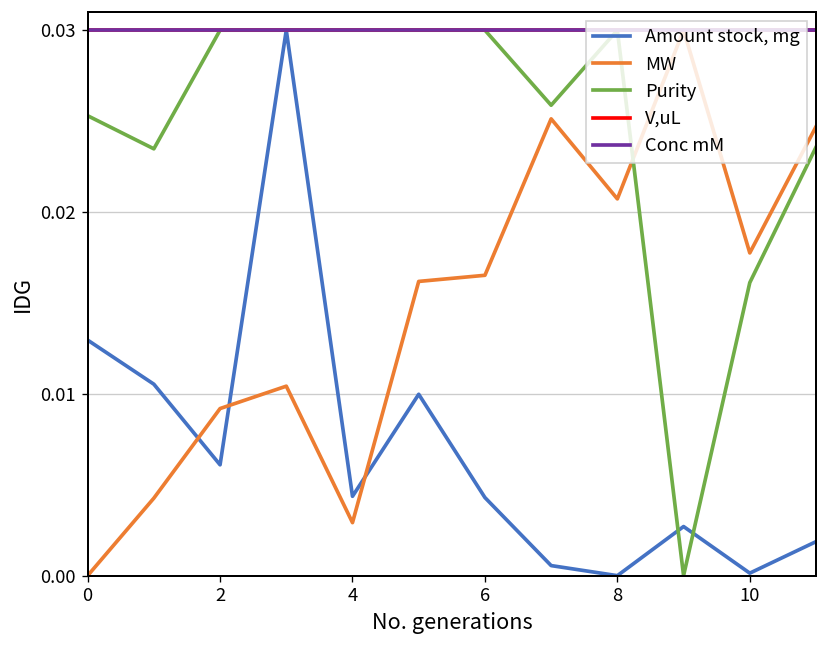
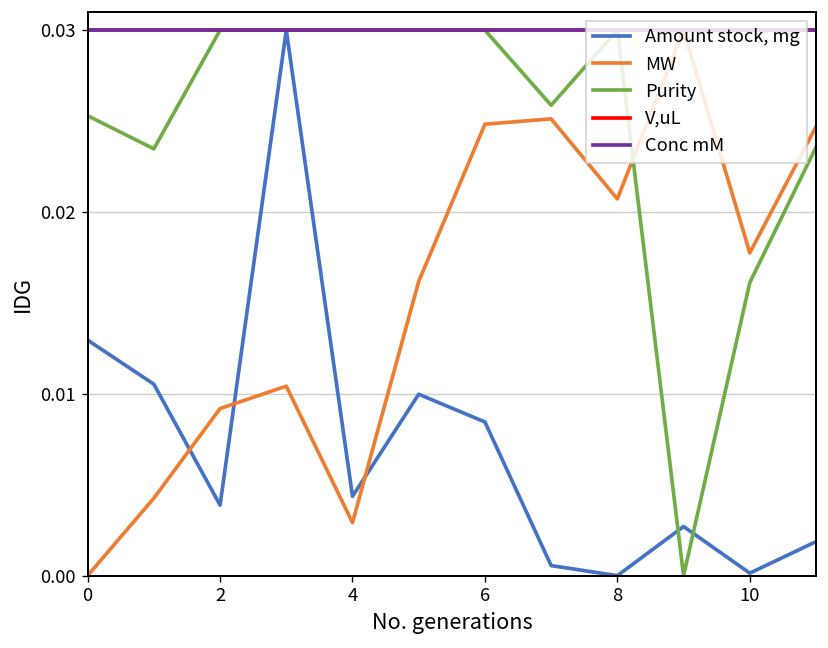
  {
    "Amount stock, mg": {
      "0": 0.0130,
-     "2": 0.0061,
+     "2": 0.0039,
      "4": 0.0044,
-     "6": 0.0043,
+     "6": 0.0085,
      "8": 0.0000,
      "10": 0.0001
    },
    "MW": {
      "0": 0.0000,
      "2": 0.0092,
      "4": 0.0029,
-     "6": 0.0165,
+     "6": 0.0248,
      "8": 0.0207,
      "10": 0.0177
    },
    "Purity": {
      "0": 0.0253,
      "10": 0.0161
    },
    "Conc mM": {
      "0": 0.0300
    }
  }
